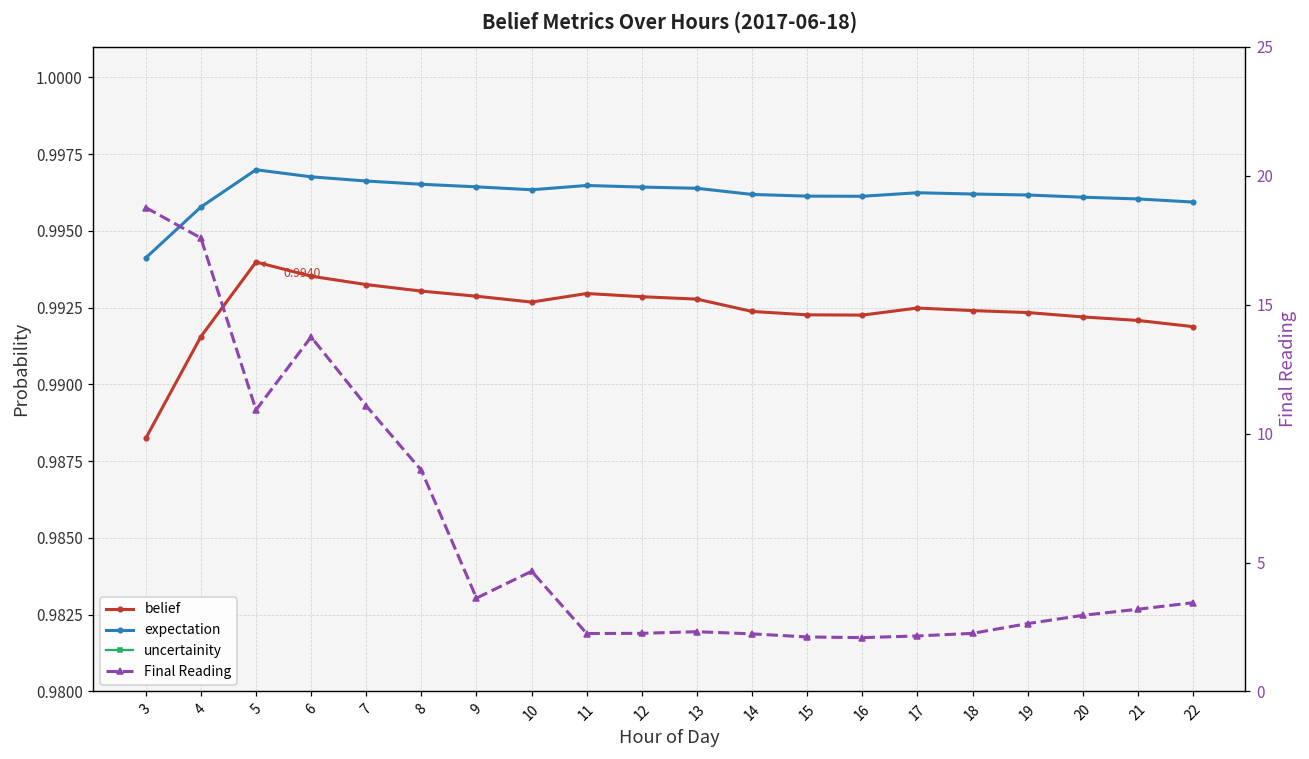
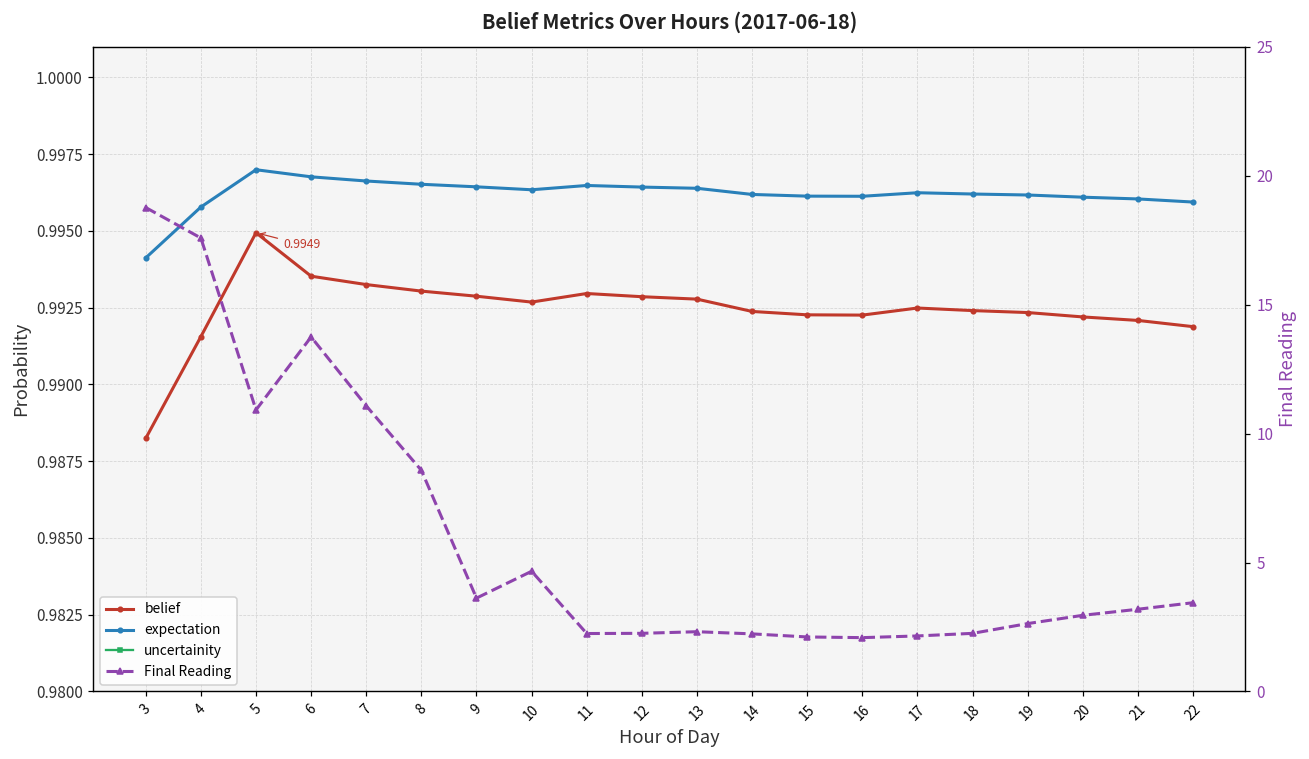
  {
    "belief": {
-     "5": 0.9940
+     "5": 0.9949
    }
  }
